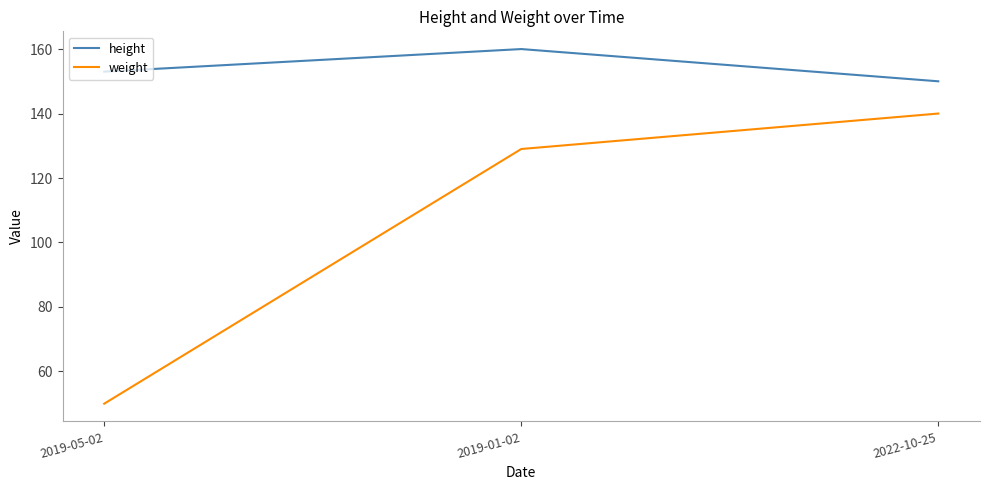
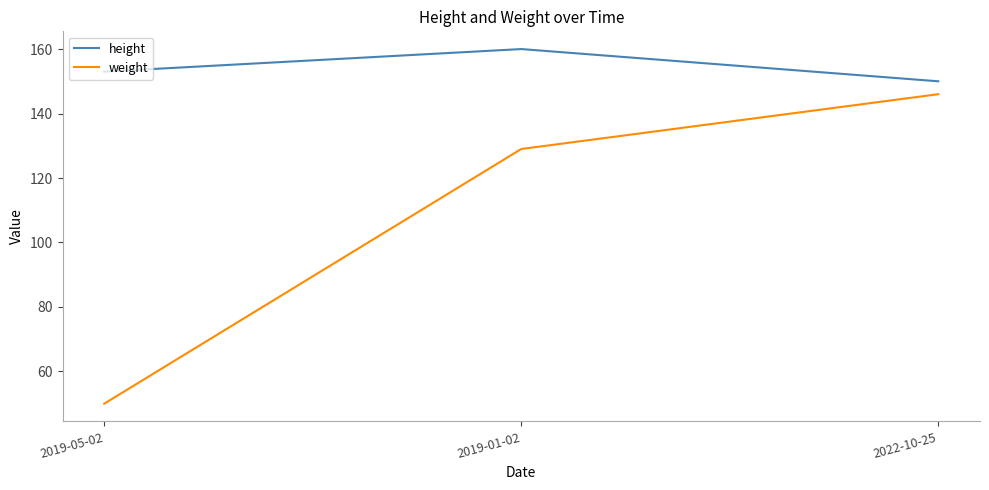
  {
    "height": {
      "2019-01-02": 160,
      "2022-10-25": 150
    },
    "weight": {
      "2019-05-02": 50,
      "2019-01-02": 129,
-     "2022-10-25": 140
+     "2022-10-25": 146
    }
  }
